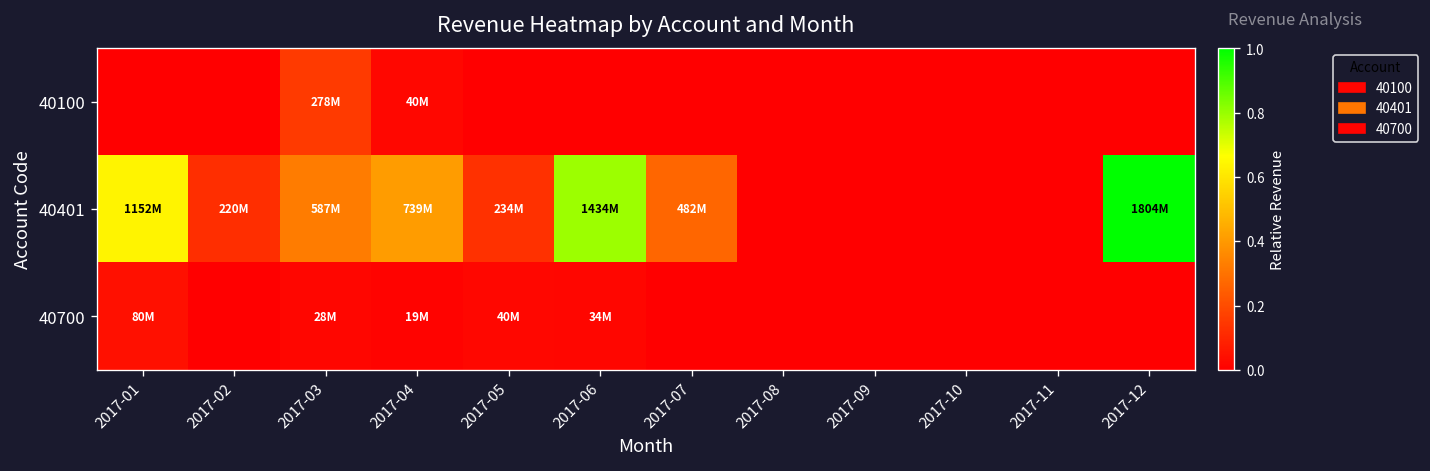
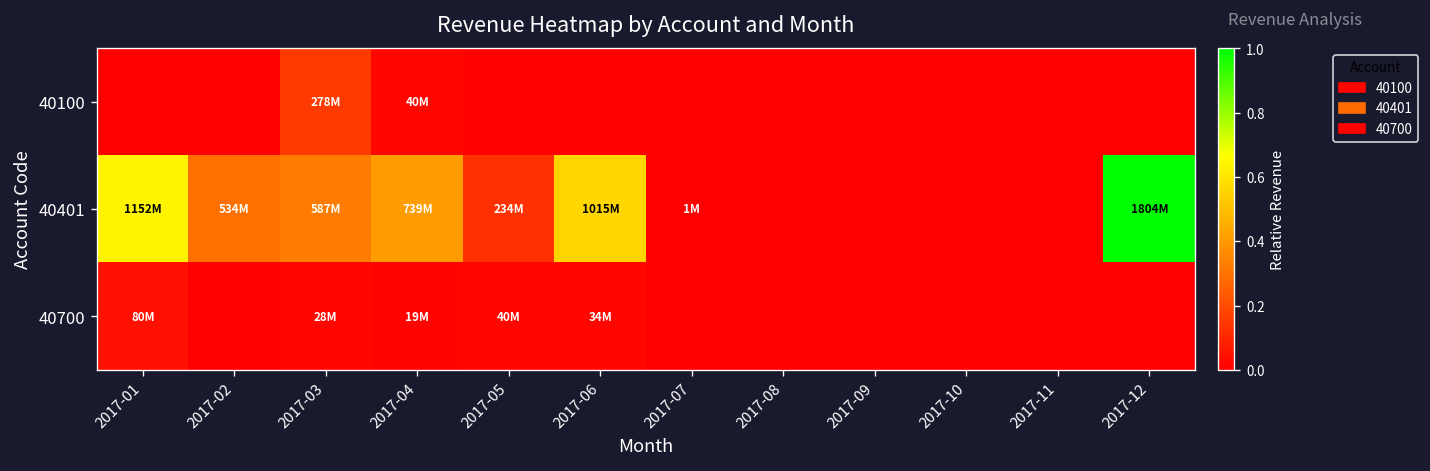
  {
    "40100": {
      "2017-03": "278M",
      "2017-04": "40M"
    },
    "40401": {
      "2017-01": "1152M",
-     "2017-02": "220M",
+     "2017-02": "534M",
      "2017-03": "587M",
      "2017-04": "739M",
      "2017-05": "234M",
-     "2017-06": "1434M",
-     "2017-07": "482M",
+     "2017-06": "1015M",
+     "2017-07": "1M",
      "2017-12": "1804M"
    },
    "40700": {
      "2017-01": "80M",
      "2017-03": "28M",
      "2017-04": "19M",
      "2017-05": "40M",
      "2017-06": "34M"
    }
  }
